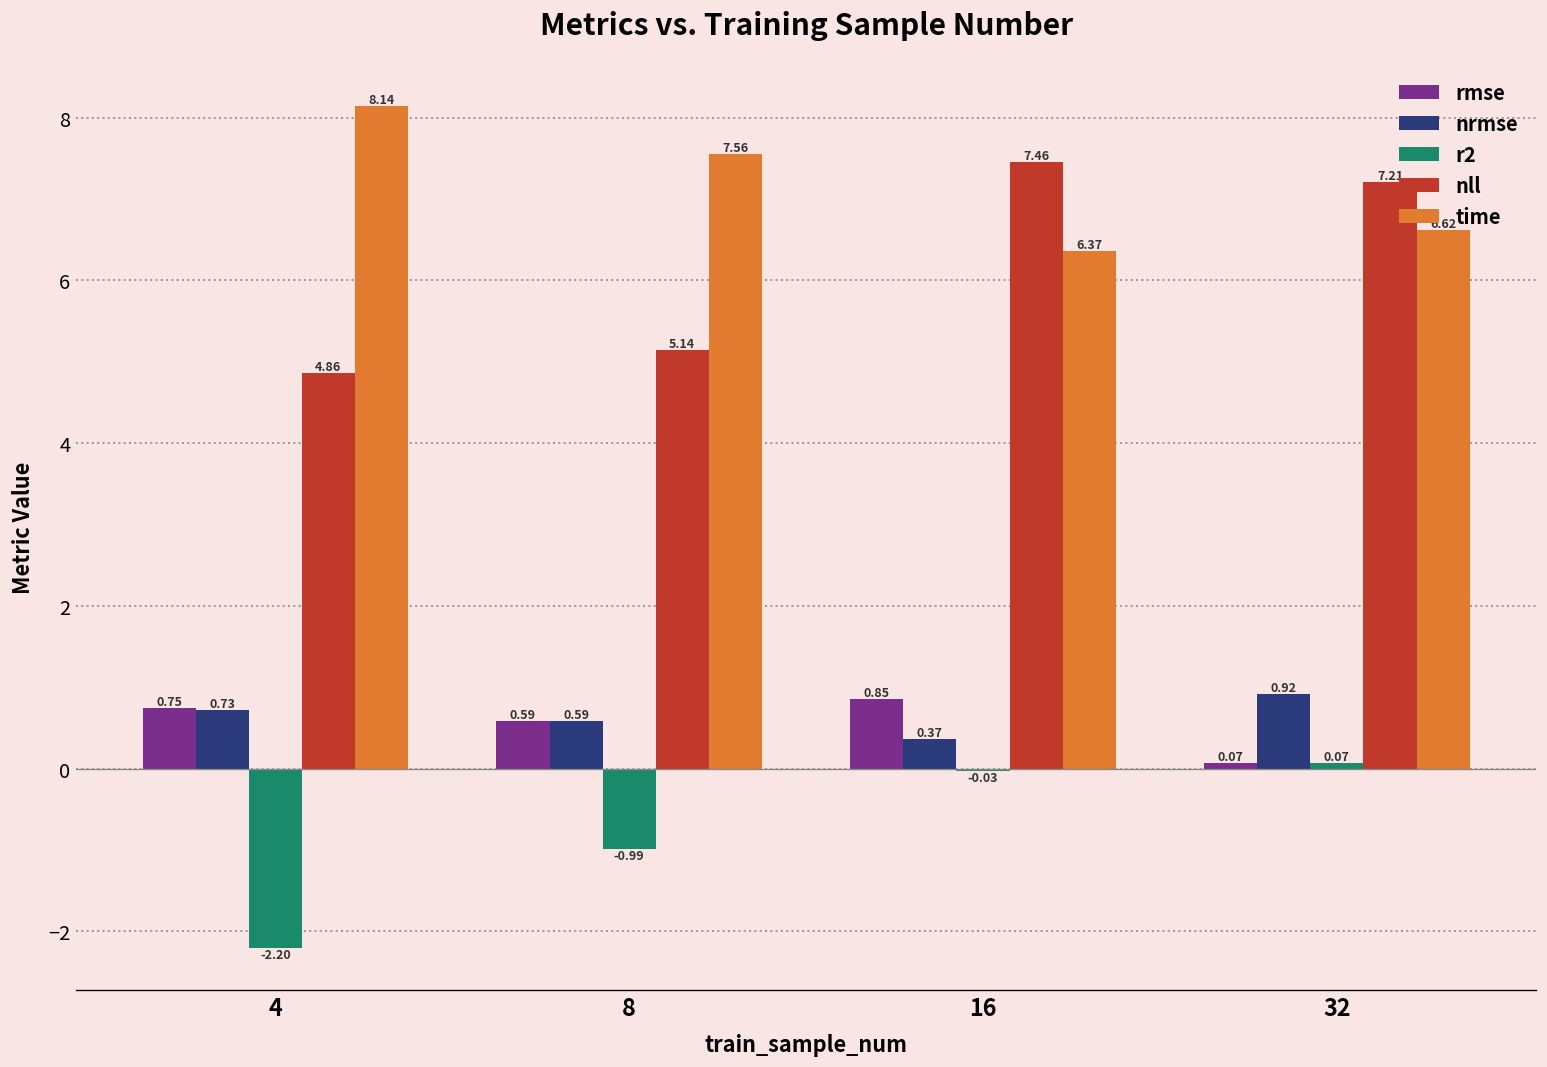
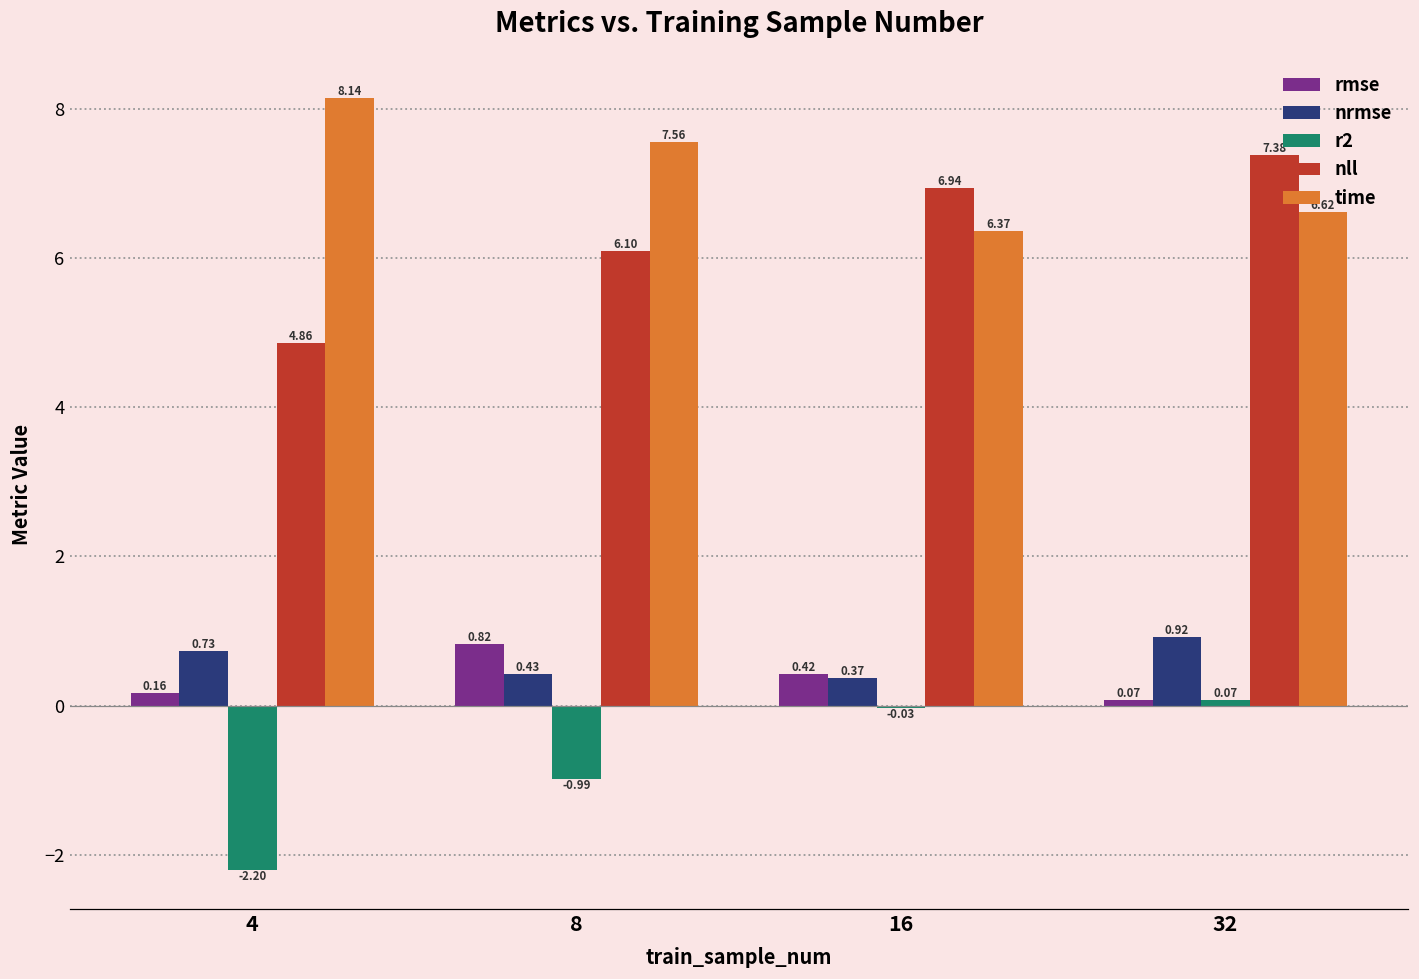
  {
    "rmse": {
-     "4": 0.75,
-     "8": 0.59,
-     "16": 0.85,
+     "4": 0.16,
+     "8": 0.82,
+     "16": 0.42,
      "32": 0.07
    },
    "nrmse": {
      "4": 0.73,
-     "8": 0.59,
+     "8": 0.43,
      "16": 0.37,
      "32": 0.92
    },
    "r2": {
      "4": -2.20,
      "8": -0.99,
      "16": -0.03,
      "32": 0.07
    },
    "nll": {
      "4": 4.86,
-     "8": 5.14,
-     "16": 7.46,
-     "32": 7.21
+     "8": 6.10,
+     "16": 6.94,
+     "32": 7.38
    },
    "time": {
      "4": 8.14,
      "8": 7.56,
      "16": 6.37,
      "32": 6.62
    }
  }
